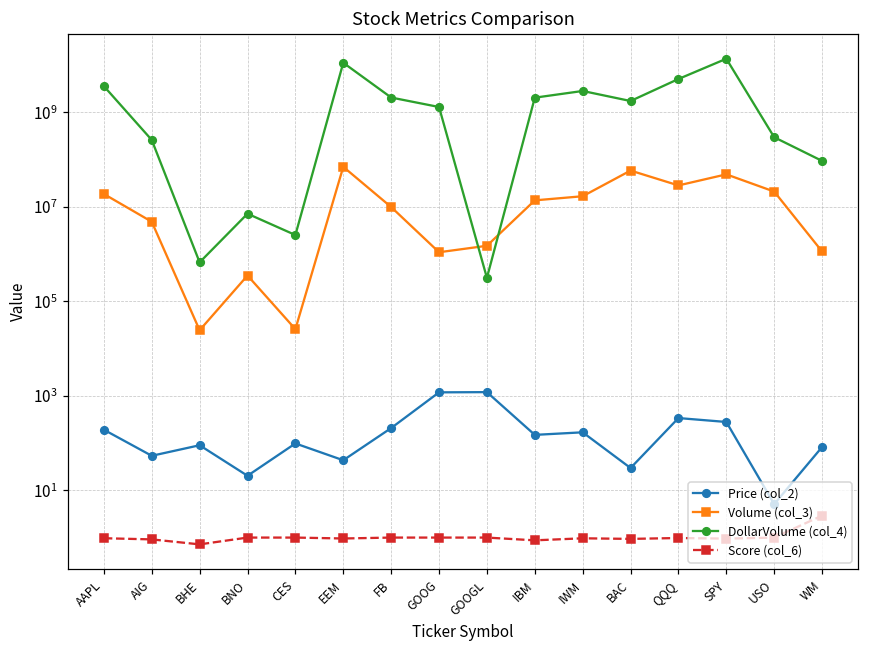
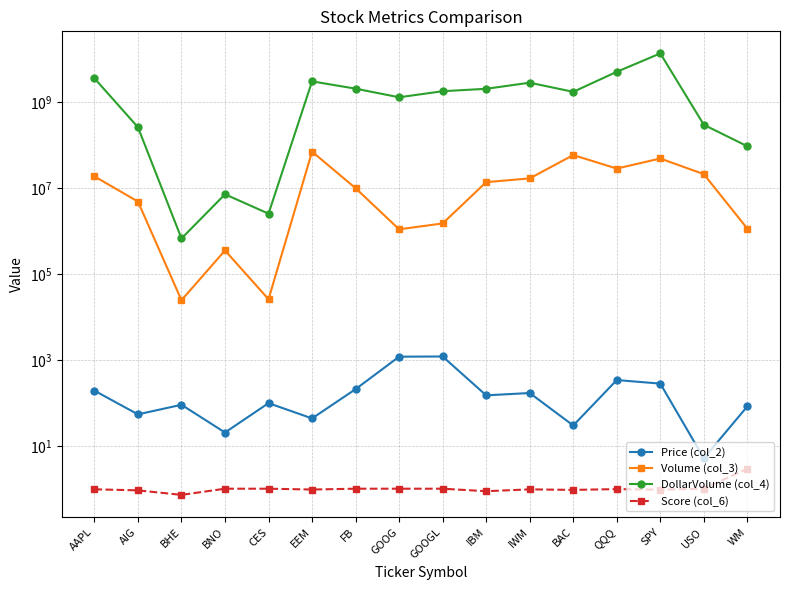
  {
    "Price (col_2)": {
      "AAPL": 200,
      "AIG": 50,
      "BHE": 90,
      "BNO": 20,
      "CES": 100,
      "EEM": 40,
      "FB": 200,
      "GOOG": 1200,
      "GOOGL": 1200,
      "IBM": 150,
      "IWM": 170,
      "BAC": 30,
      "QQQ": 300,
      "SPY": 300,
      "WM": 80
    },
    "Volume (col_3)": {
      "AAPL": 20000000,
      "AIG": 5000000,
      "BHE": 20000,
      "BNO": 400000,
      "CES": 30000,
      "EEM": 70000000,
      "FB": 10000000,
      "GOOG": 1100000,
      "GOOGL": 1500000,
      "IBM": 14000000,
      "IWM": 17000000,
      "BAC": 60000000,
      "QQQ": 30000000,
      "SPY": 50000000,
      "USO": 20000000,
      "WM": 1100000
    },
    "DollarVolume (col_4)": {
      "AAPL": 4000000000,
      "AIG": 300000000,
      "BHE": 700000,
      "BNO": 7000000,
      "CES": 3000000,
-     "EEM": 11000000000,
+     "EEM": 3000000000,
      "FB": 2000000000,
      "GOOG": 1300000000,
-     "GOOGL": 300000,
+     "GOOGL": 1800000000,
      "IBM": 2000000000,
      "IWM": 3000000000,
      "BAC": 1700000000,
      "QQQ": 5000000000,
      "SPY": 14000000000,
      "USO": 300000000,
      "WM": 90000000
    },
    "Score (col_6)": {
      "AAPL": 1,
      "AIG": 1,
      "BHE": 0.7,
      "BNO": 1,
      "CES": 1,
      "EEM": 1,
      "FB": 1,
      "GOOG": 1,
      "GOOGL": 1,
      "IBM": 0.9,
      "IWM": 1,
      "BAC": 1,
      "QQQ": 1
    }
  }
